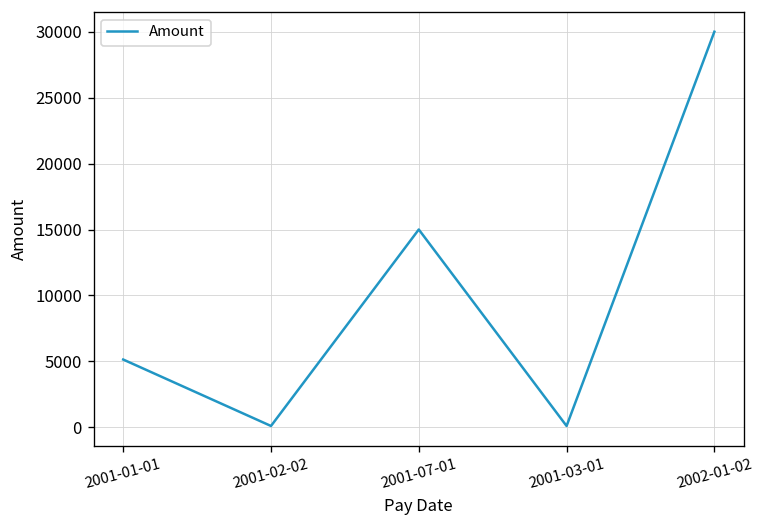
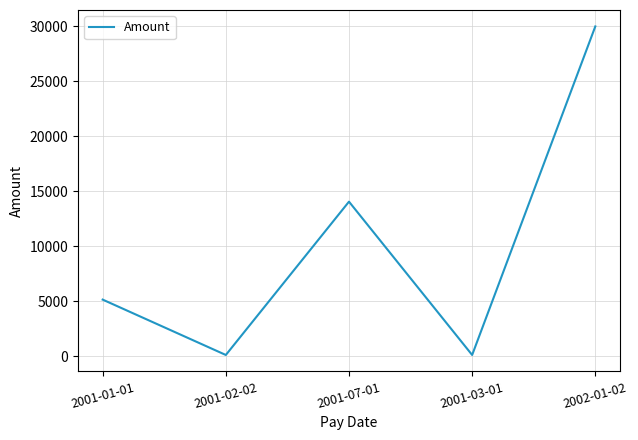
  {
    "2001-01-01": 5100,
    "2001-02-02": 100,
-   "2001-07-01": 15000,
+   "2001-07-01": 14100,
    "2001-03-01": 100,
    "2002-01-02": 30000
  }
